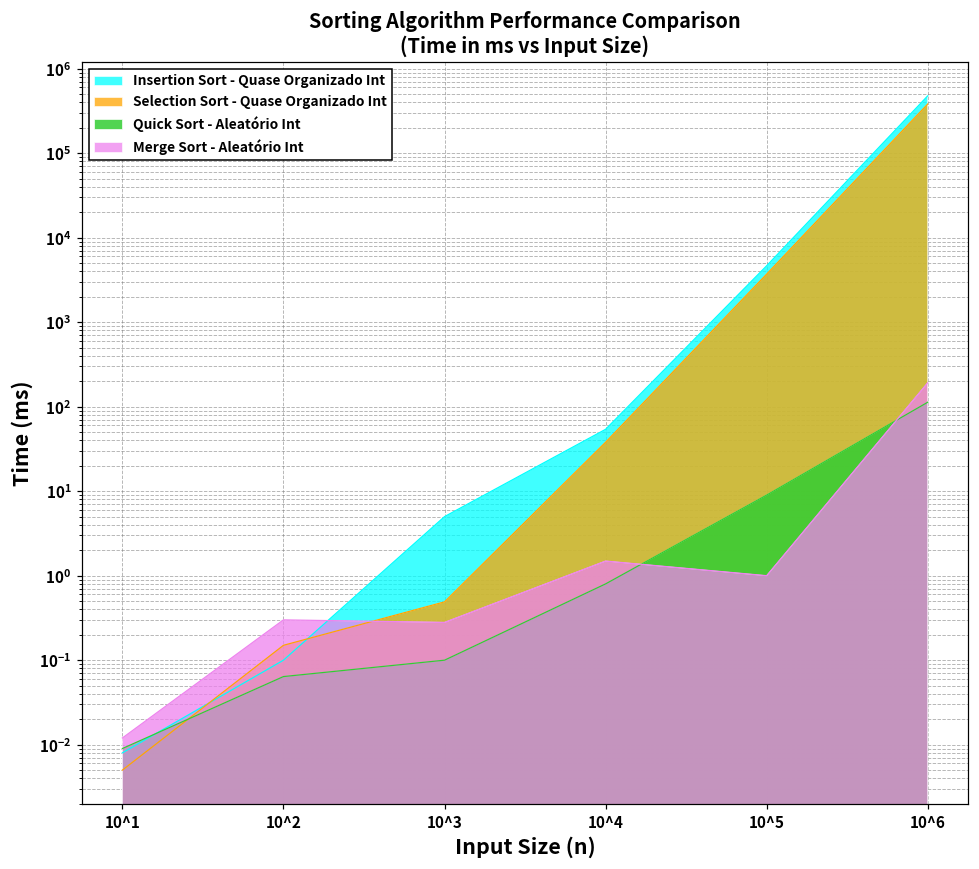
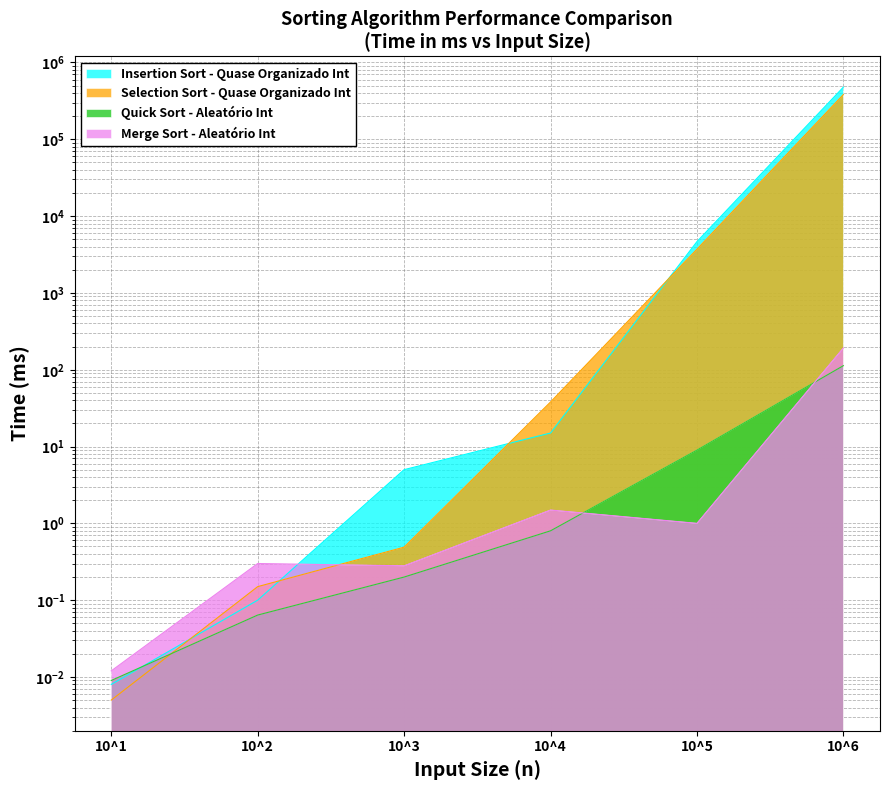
  {
    "Insertion Sort - Quase Organizado Int": {
      "10^1": 0.008,
      "10^2": 0.10,
      "10^3": 5,
-     "10^4": 50,
+     "10^4": 15,
      "10^5": 5000,
      "10^6": 500000
    },
    "Selection Sort - Quase Organizado Int": {
      "10^1": 0.005,
      "10^2": 0.15,
      "10^3": 0.5,
      "10^4": 40,
      "10^5": 4000,
      "10^6": 400000
    },
    "Quick Sort - Aleatório Int": {
      "10^1": 0.009,
      "10^2": 0.06,
-     "10^3": 0.1,
+     "10^3": 0.2,
      "10^4": 0.8,
      "10^5": 9,
      "10^6": 110
    },
    "Merge Sort - Aleatório Int": {
      "10^1": 0.012,
      "10^2": 0.3,
      "10^3": 0.3,
      "10^4": 1.5,
      "10^5": 1.0,
      "10^6": 190
    }
  }
